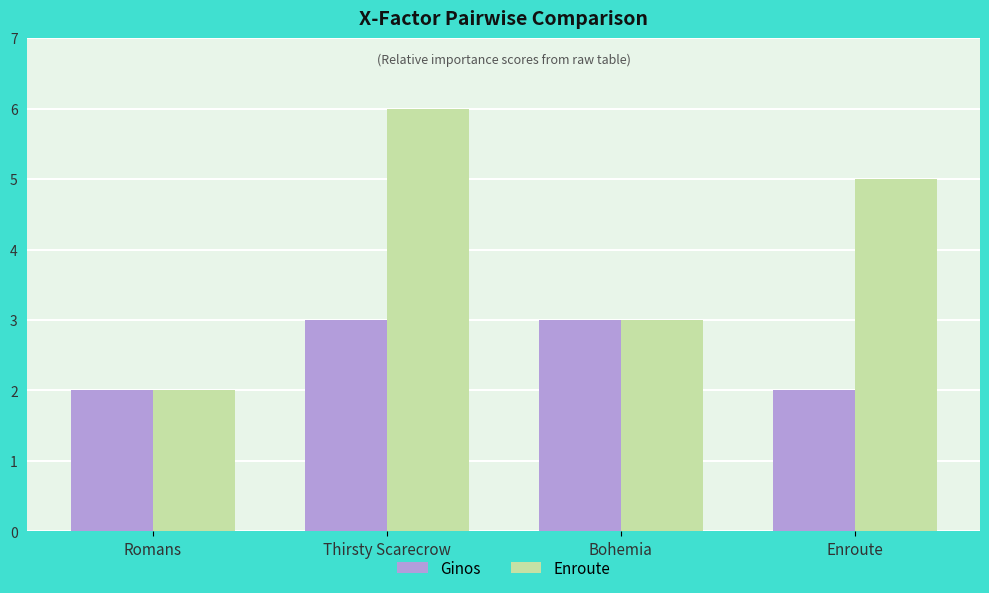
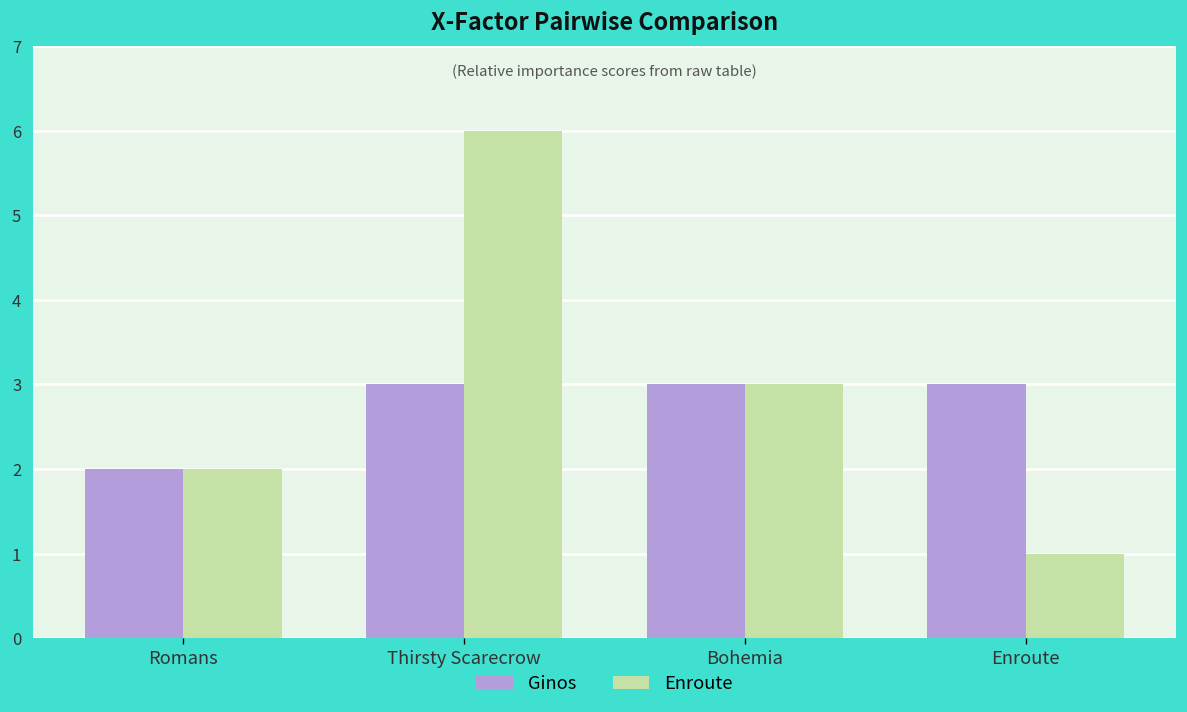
  {
    "Ginos": {
      "Romans": 2,
      "Thirsty Scarecrow": 3,
      "Bohemia": 3,
-     "Enroute": 2
+     "Enroute": 3
    },
    "Enroute": {
      "Romans": 2,
      "Thirsty Scarecrow": 6,
      "Bohemia": 3,
-     "Enroute": 5
+     "Enroute": 1
    }
  }
